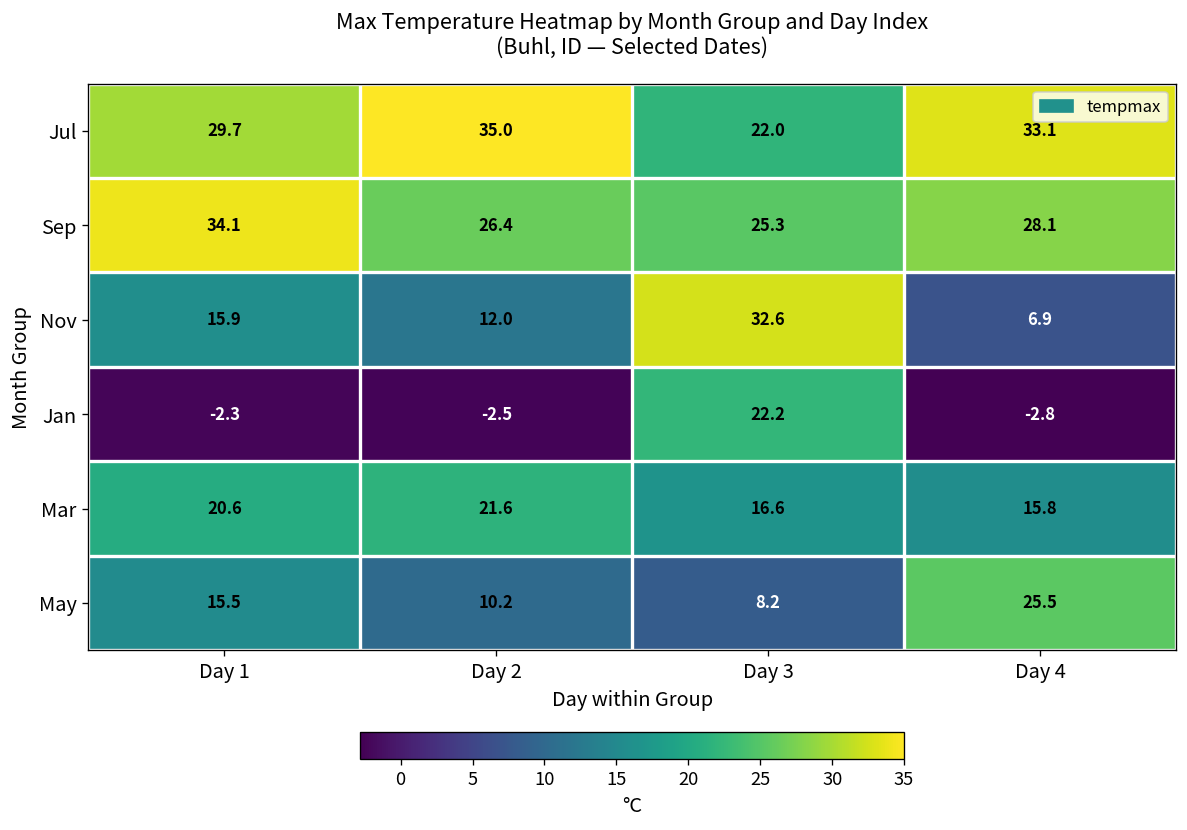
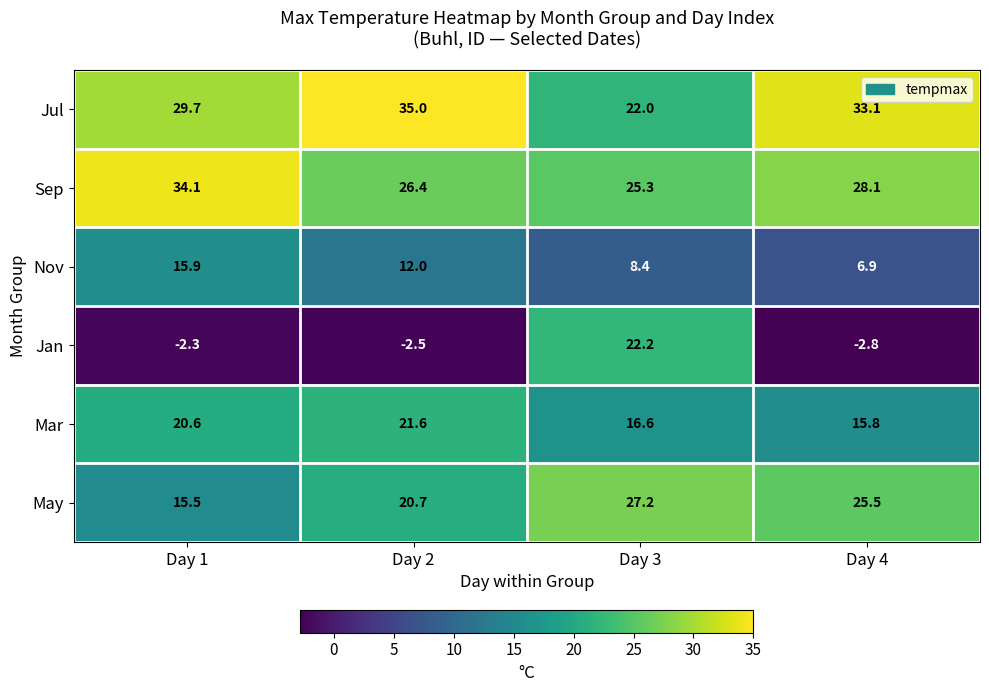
  {
    "Jul": {
      "Day 1": 29.7,
      "Day 2": 35.0,
      "Day 3": 22.0,
      "Day 4": 33.1
    },
    "Sep": {
      "Day 1": 34.1,
      "Day 2": 26.4,
      "Day 3": 25.3,
      "Day 4": 28.1
    },
    "Nov": {
      "Day 1": 15.9,
      "Day 2": 12.0,
-     "Day 3": 32.6,
+     "Day 3": 8.4,
      "Day 4": 6.9
    },
    "Jan": {
      "Day 1": -2.3,
      "Day 2": -2.5,
      "Day 3": 22.2,
      "Day 4": -2.8
    },
    "Mar": {
      "Day 1": 20.6,
      "Day 2": 21.6,
      "Day 3": 16.6,
      "Day 4": 15.8
    },
    "May": {
      "Day 1": 15.5,
-     "Day 2": 10.2,
-     "Day 3": 8.2,
+     "Day 2": 20.7,
+     "Day 3": 27.2,
      "Day 4": 25.5
    }
  }
